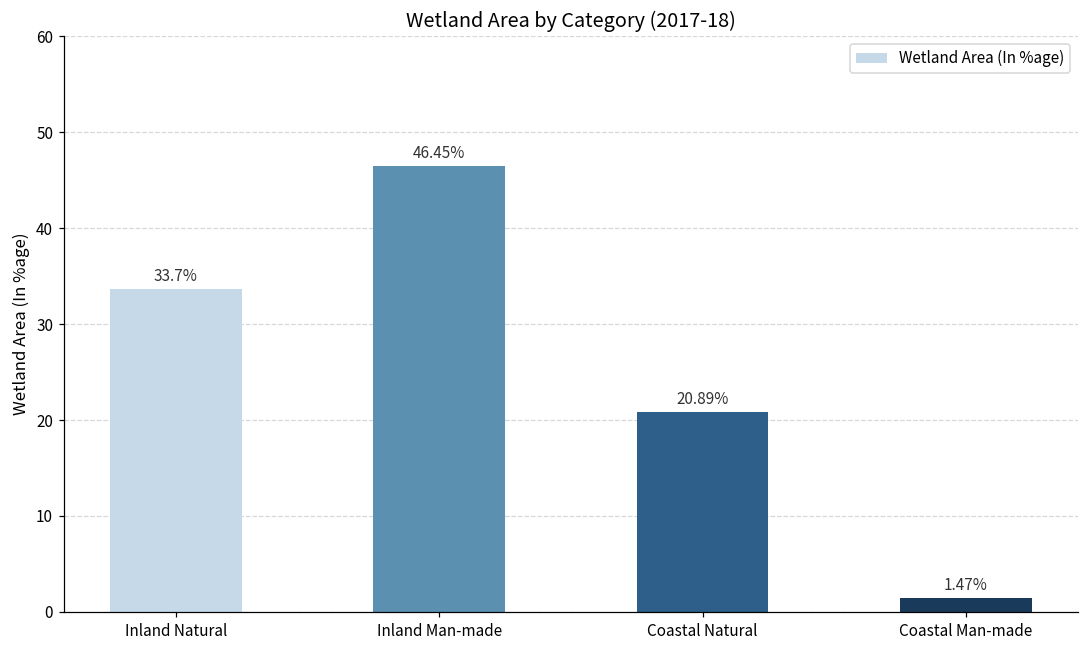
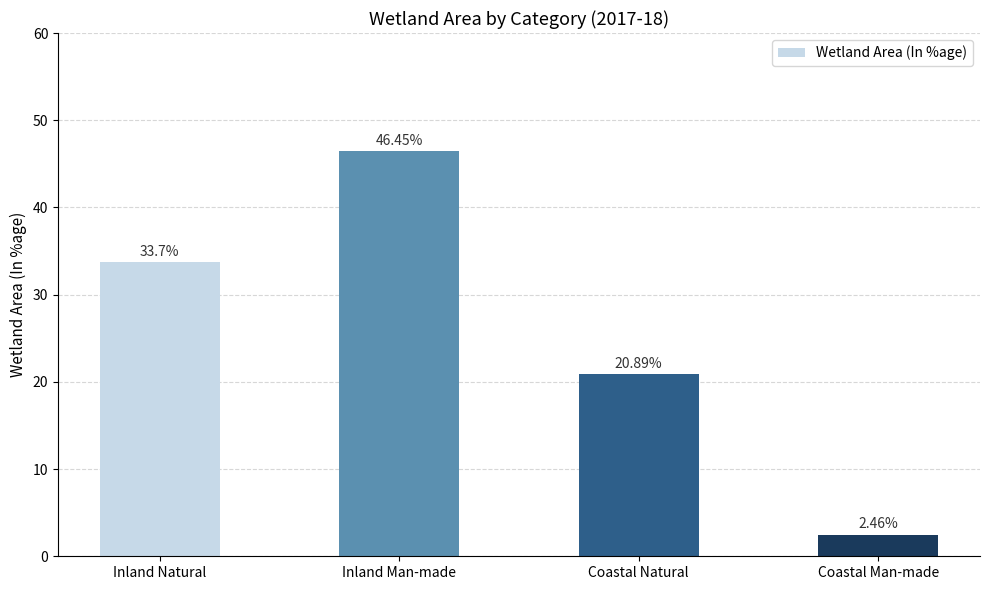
  {
    "Inland Natural": "33.7%",
    "Inland Man-made": "46.45%",
    "Coastal Natural": "20.89%",
-   "Coastal Man-made": "1.47%"
+   "Coastal Man-made": "2.46%"
  }
